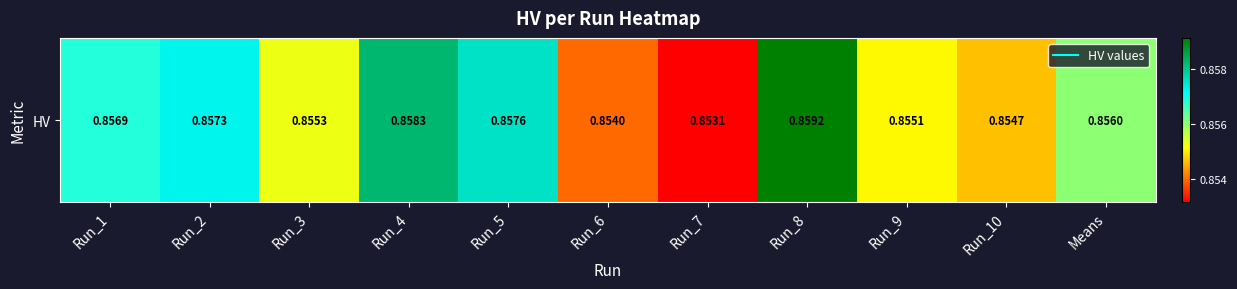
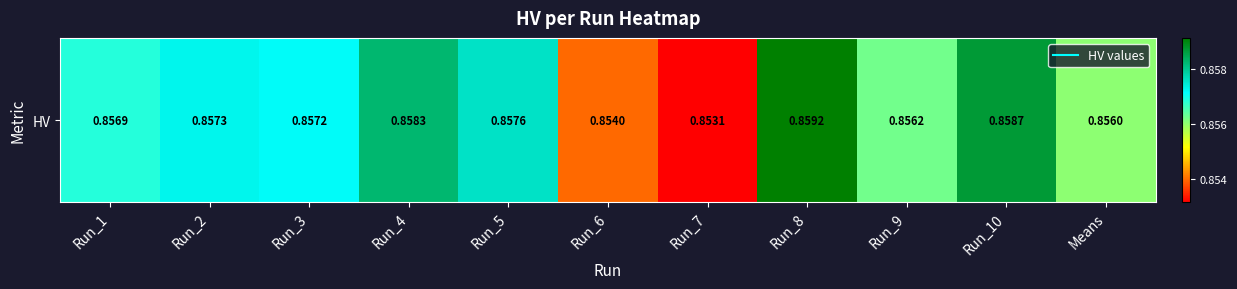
  {
    "HV": {
      "Run_1": 0.8569,
      "Run_2": 0.8573,
-     "Run_3": 0.8553,
+     "Run_3": 0.8572,
      "Run_4": 0.8583,
      "Run_5": 0.8576,
      "Run_6": 0.8540,
      "Run_7": 0.8531,
      "Run_8": 0.8592,
-     "Run_9": 0.8551,
-     "Run_10": 0.8547,
+     "Run_9": 0.8562,
+     "Run_10": 0.8587,
      "Means": 0.8560
    }
  }
